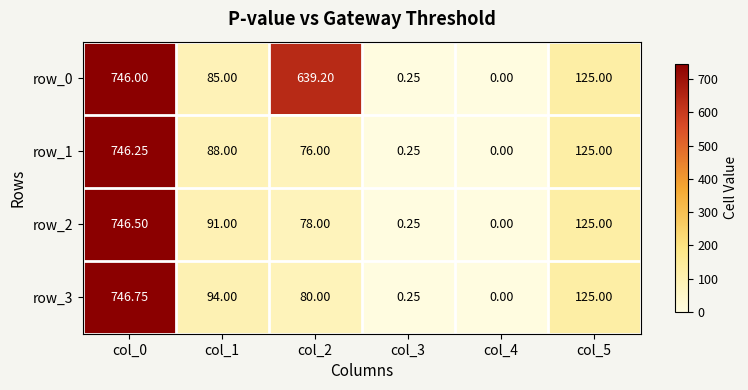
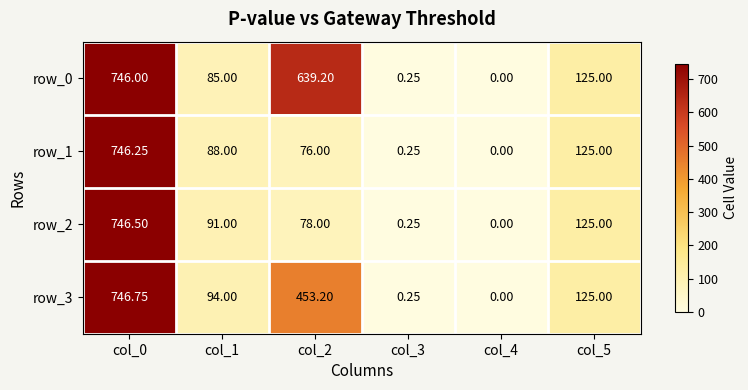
  {
    "row_0": {
      "col_0": 746.00,
      "col_1": 85.00,
      "col_2": 639.20,
      "col_3": 0.25,
      "col_4": 0.00,
      "col_5": 125.00
    },
    "row_1": {
      "col_0": 746.25,
      "col_1": 88.00,
      "col_2": 76.00,
      "col_3": 0.25,
      "col_4": 0.00,
      "col_5": 125.00
    },
    "row_2": {
      "col_0": 746.50,
      "col_1": 91.00,
      "col_2": 78.00,
      "col_3": 0.25,
      "col_4": 0.00,
      "col_5": 125.00
    },
    "row_3": {
      "col_0": 746.75,
      "col_1": 94.00,
-     "col_2": 80.00,
+     "col_2": 453.20,
      "col_3": 0.25,
      "col_4": 0.00,
      "col_5": 125.00
    }
  }
